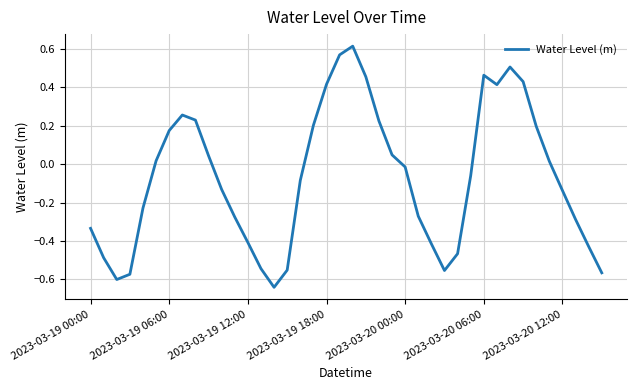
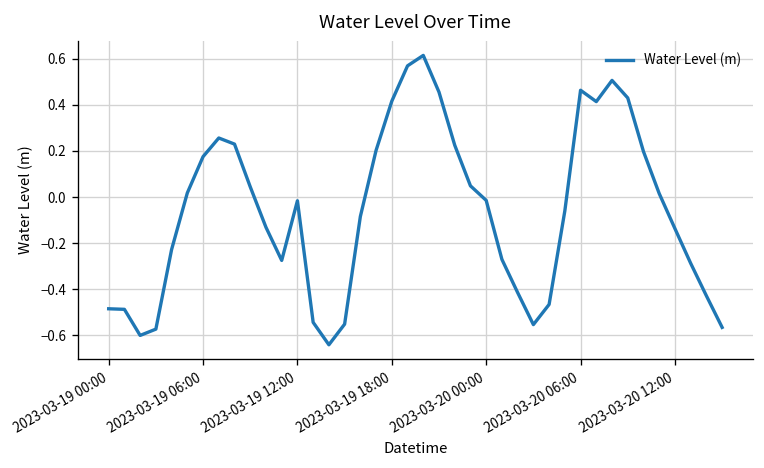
  {
-   "2023-03-19 00:00": -0.33,
+   "2023-03-19 00:00": -0.48,
    "2023-03-19 06:00": 0.18,
-   "2023-03-19 12:00": -0.41,
+   "2023-03-19 12:00": -0.02,
    "2023-03-19 18:00": 0.42,
    "2023-03-20 00:00": -0.01,
    "2023-03-20 06:00": 0.46,
    "2023-03-20 12:00": -0.14
  }
